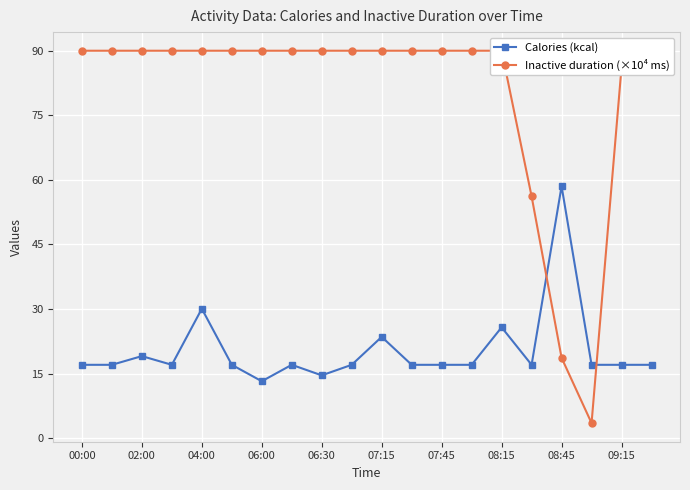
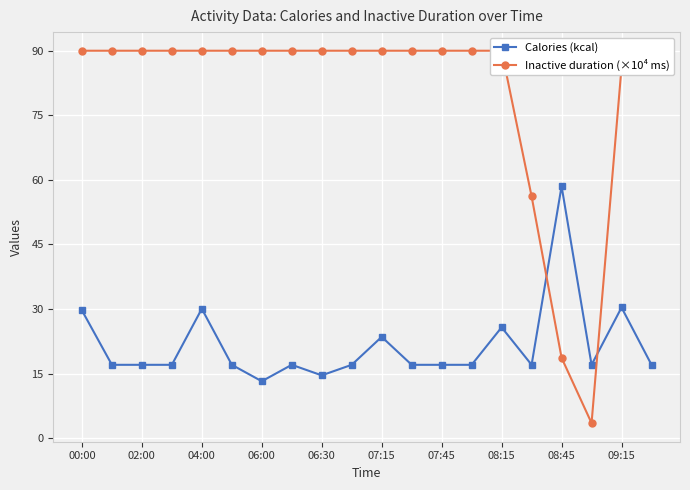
  {
    "Calories (kcal)": {
-     "00:00": 17,
-     "02:00": 19,
+     "00:00": 30,
+     "02:00": 17,
      "04:00": 30,
      "06:00": 13,
      "06:30": 15,
      "07:15": 24,
      "07:45": 17,
      "08:15": 26,
      "08:45": 59,
-     "09:15": 17
+     "09:15": 30
    },
    "Inactive duration (×10⁴ ms)": {
      "00:00": 90,
      "02:00": 90,
      "04:00": 90,
      "06:00": 90,
      "06:30": 90,
      "07:15": 90,
      "07:45": 90,
      "08:45": 19
    }
  }
